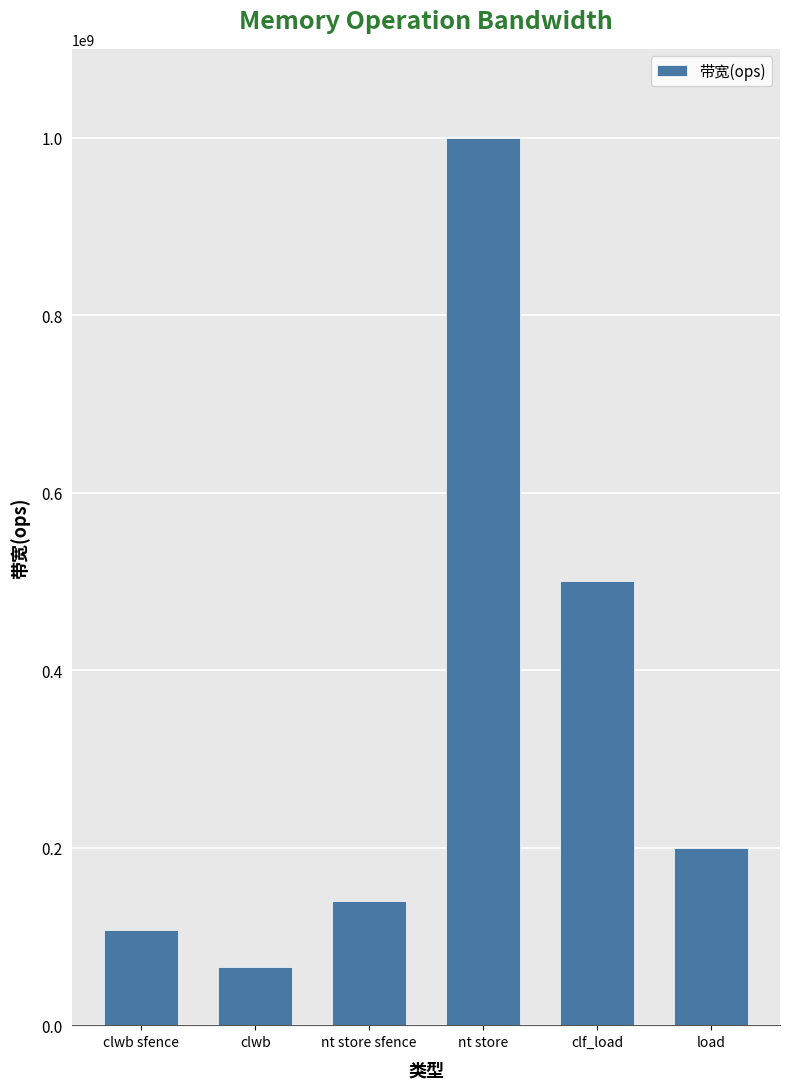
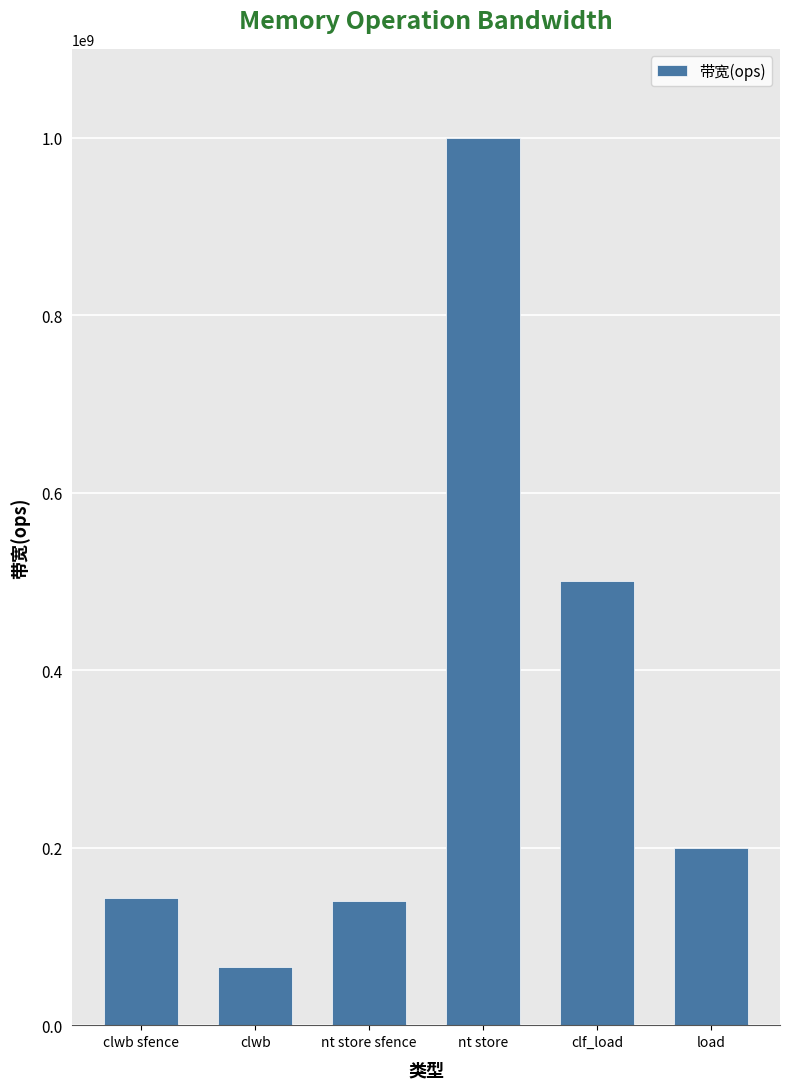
  {
-   "clwb sfence": 110000000,
+   "clwb sfence": 140000000,
    "clwb": 70000000,
    "nt store sfence": 140000000,
    "nt store": 1000000000,
    "clf_load": 500000000,
    "load": 200000000
  }
